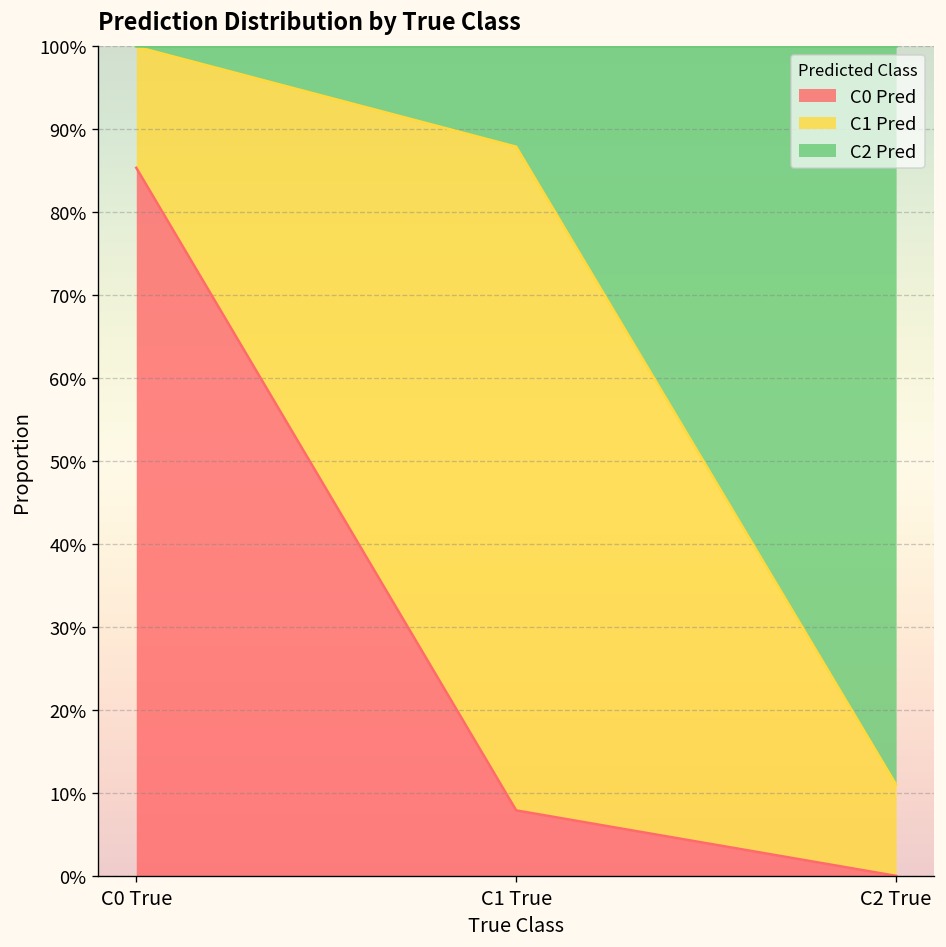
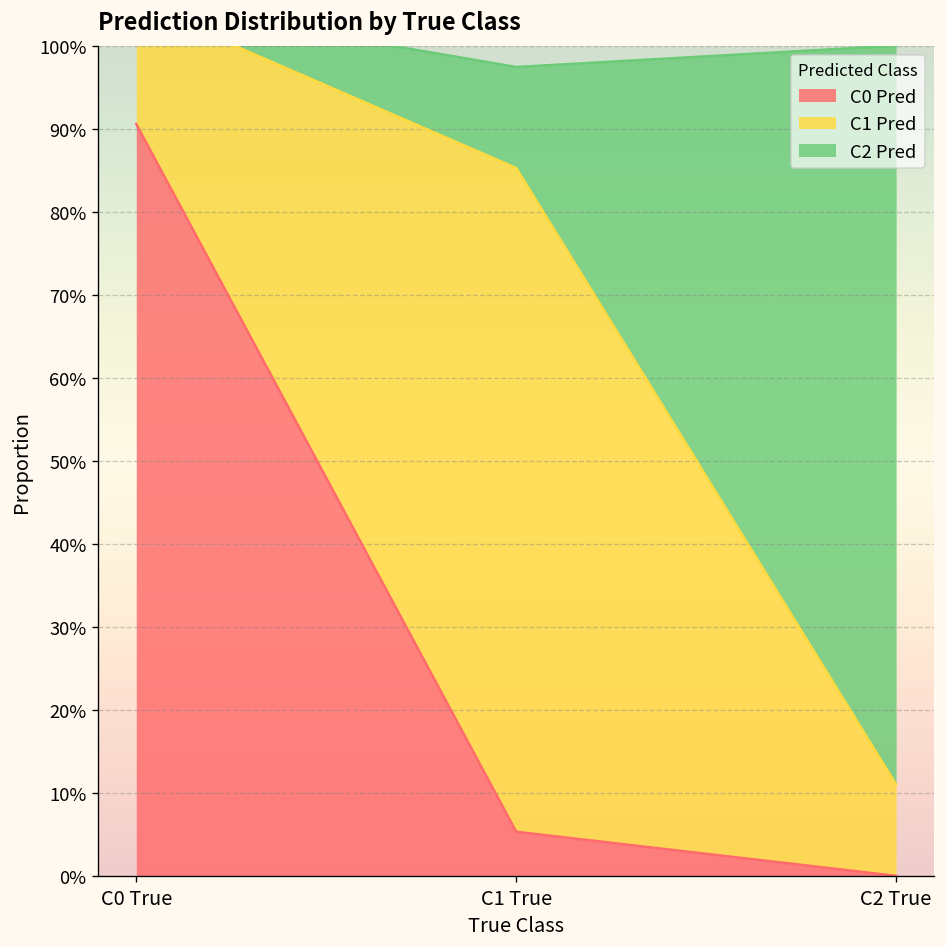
  {
    "C0 Pred": {
-     "C0 True": "85%",
-     "C1 True": "8%",
+     "C0 True": "91%",
+     "C1 True": "5%",
      "C2 True": "0%"
    },
    "C1 Pred": {
      "C1 True": "80%",
      "C2 True": "11%"
    },
    "C2 Pred": {
      "C1 True": "12%",
      "C2 True": "89%"
    }
  }
